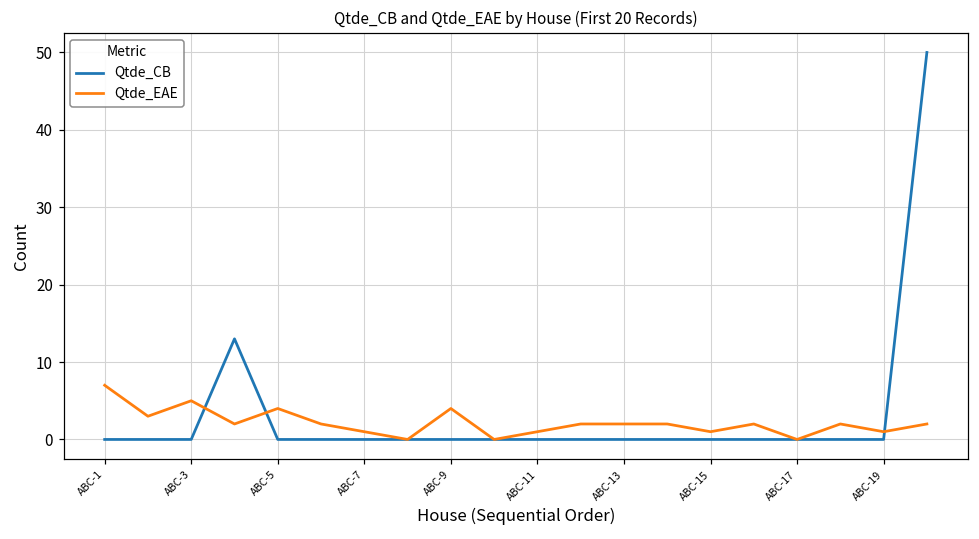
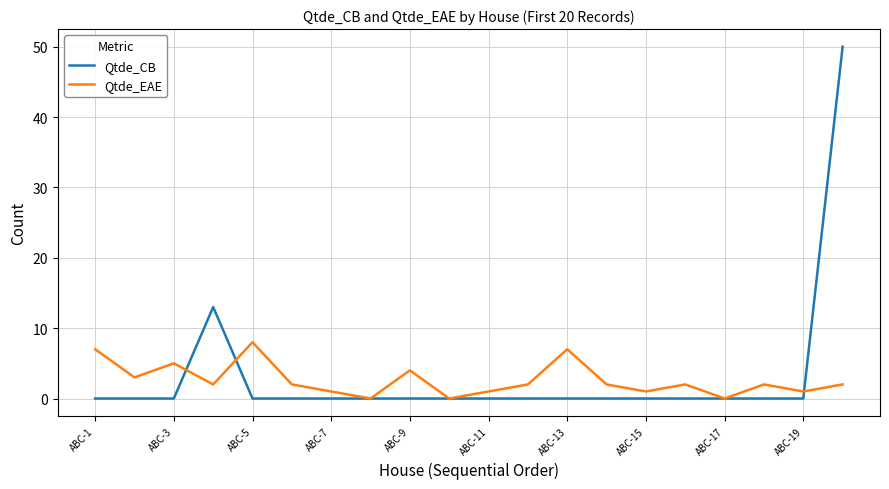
  {
    "Qtde_CB": {
      "ABC-1": 0,
      "ABC-3": 0,
      "ABC-5": 0,
      "ABC-7": 0,
      "ABC-9": 0,
      "ABC-11": 0,
      "ABC-13": 0,
      "ABC-15": 0,
      "ABC-19": 0
    },
    "Qtde_EAE": {
      "ABC-1": 7,
      "ABC-3": 5,
-     "ABC-5": 4,
+     "ABC-5": 8,
      "ABC-7": 1,
      "ABC-9": 4,
      "ABC-11": 1,
-     "ABC-13": 2,
+     "ABC-13": 7,
      "ABC-15": 1,
      "ABC-19": 1
    }
  }
